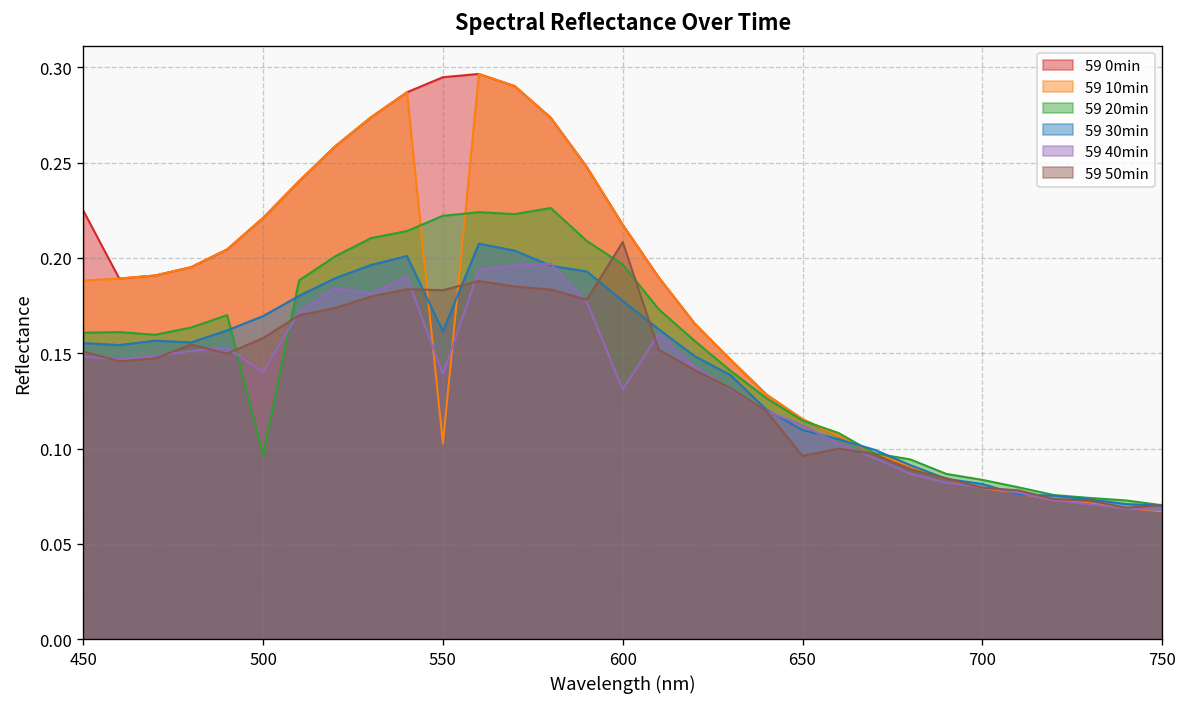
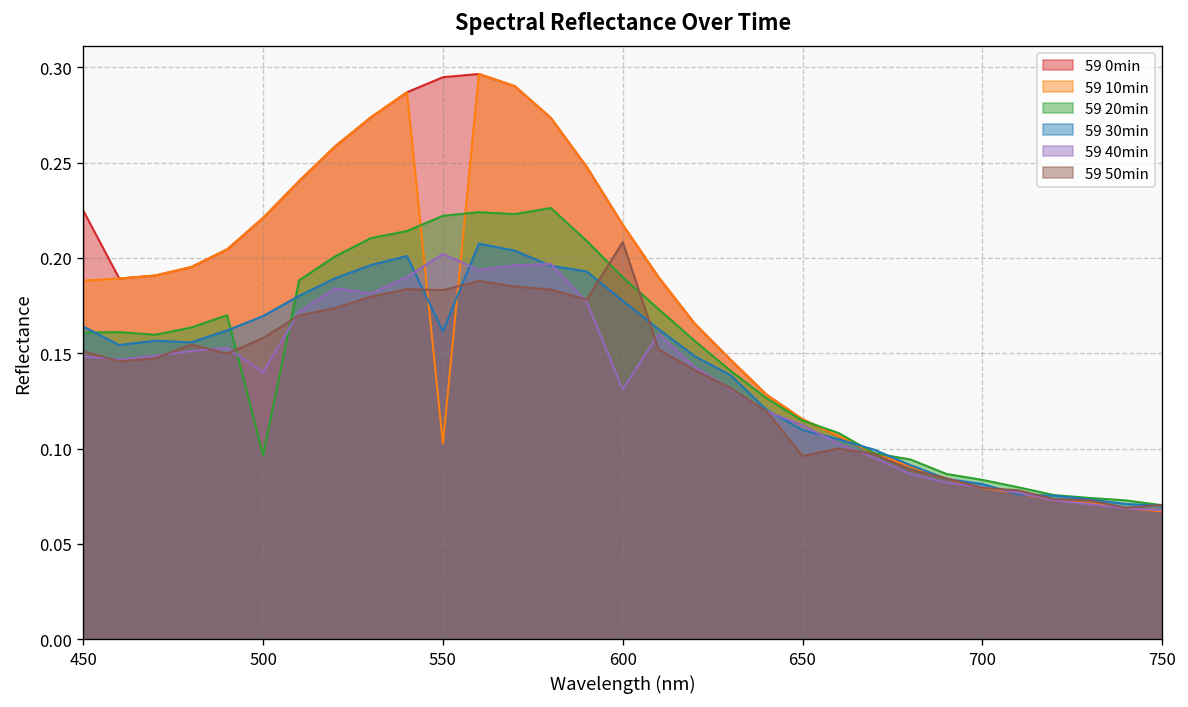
  {
    "59 0min": {
      "450": 0.225,
      "550": 0.295
    },
    "59 10min": {
      "450": 0.188,
      "550": 0.103
    },
    "59 20min": {
      "450": 0.161,
      "500": 0.097,
      "550": 0.222,
-     "600": 0.197,
+     "600": 0.190,
      "700": 0.084
    },
    "59 30min": {
-     "450": 0.155,
+     "450": 0.164,
      "500": 0.170,
      "550": 0.162,
      "600": 0.178,
      "650": 0.110,
      "700": 0.081
    },
    "59 40min": {
      "450": 0.148,
      "500": 0.140,
-     "550": 0.139,
+     "550": 0.202,
      "600": 0.131,
      "650": 0.112
    },
    "59 50min": {
      "450": 0.151,
      "500": 0.158,
      "550": 0.183,
      "600": 0.208,
      "650": 0.096
    }
  }
